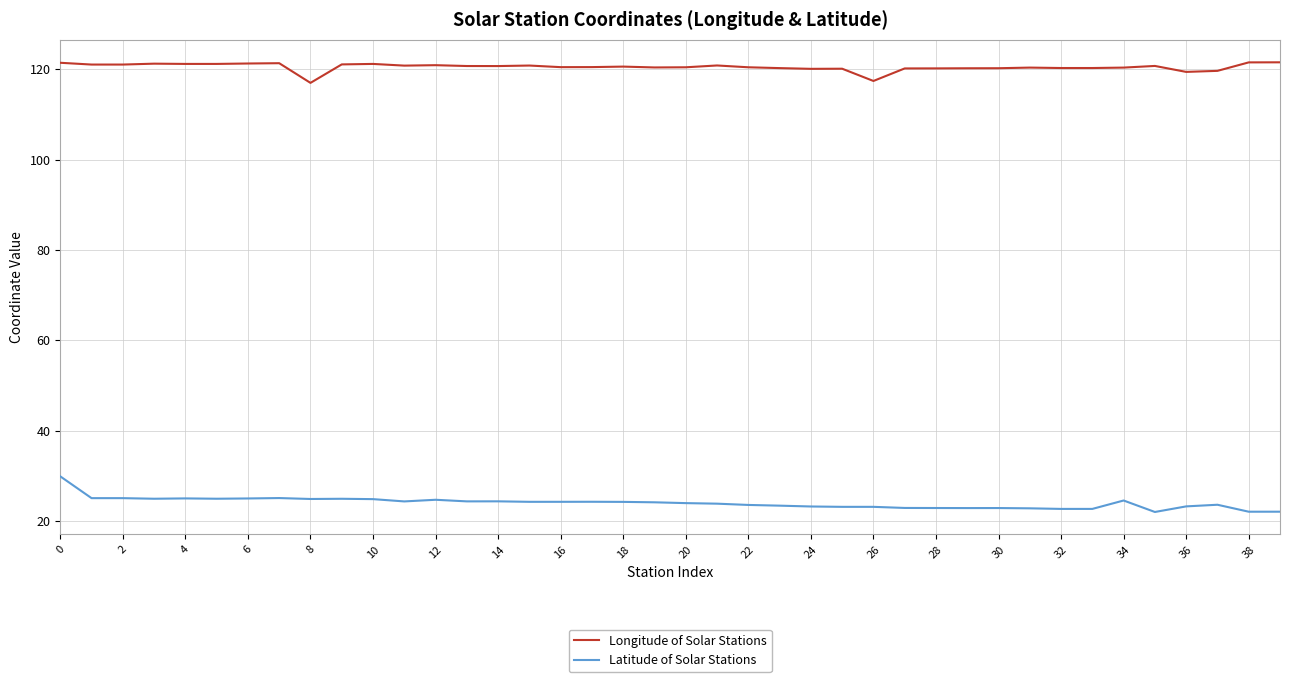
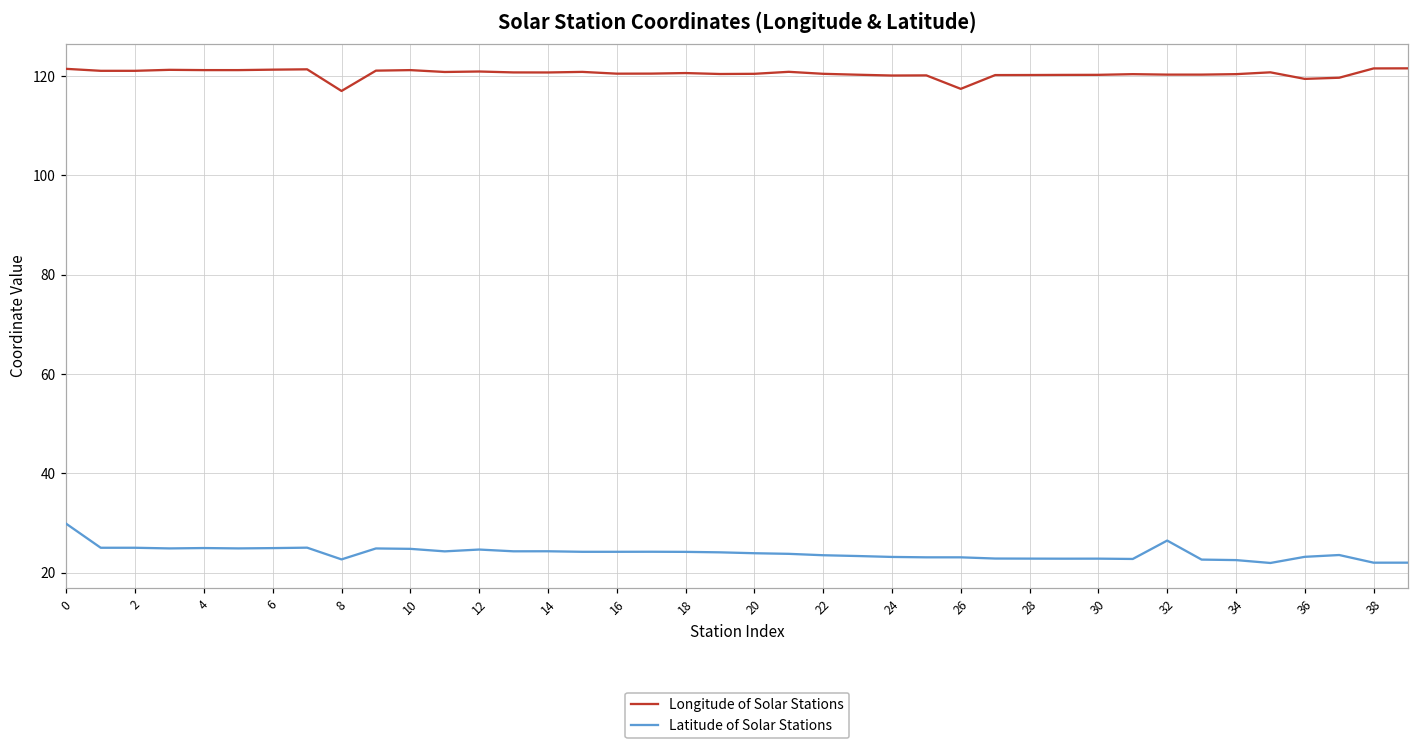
  {
    "Longitude of Solar Stations": {
      "0": 121,
      "2": 121,
      "4": 121,
      "6": 121,
      "8": 117,
      "10": 121,
      "12": 121,
      "14": 121,
      "16": 120,
      "18": 121,
      "20": 120,
      "22": 120,
      "24": 120,
      "26": 117,
      "28": 120,
      "30": 120,
      "32": 120,
      "34": 120,
      "36": 119,
      "38": 122
    },
    "Latitude of Solar Stations": {
      "0": 30,
      "2": 25,
      "4": 25,
      "6": 25,
-     "8": 25,
+     "8": 23,
      "10": 25,
      "12": 25,
      "14": 24,
      "16": 24,
      "18": 24,
      "20": 24,
      "22": 24,
      "24": 23,
      "26": 23,
      "28": 23,
      "30": 23,
-     "32": 23,
-     "34": 25,
+     "32": 26,
+     "34": 23,
      "36": 23,
      "38": 22
    }
  }
